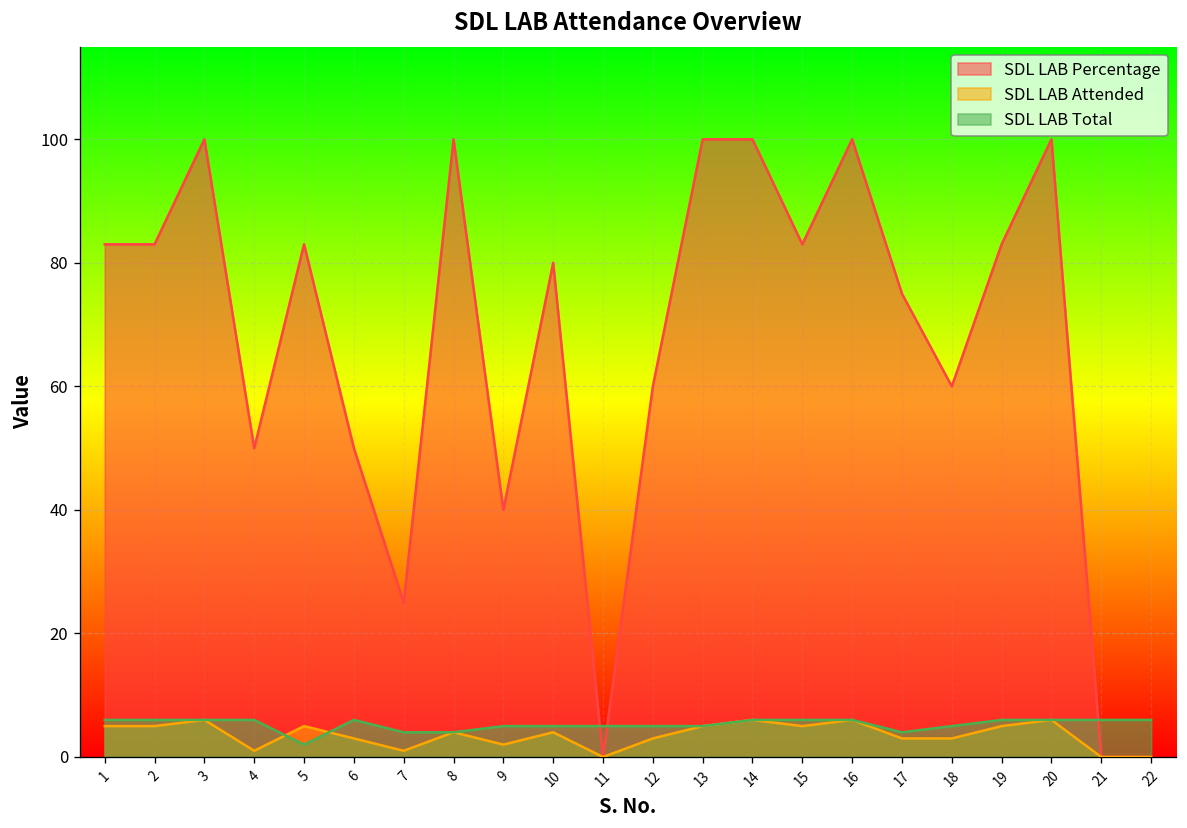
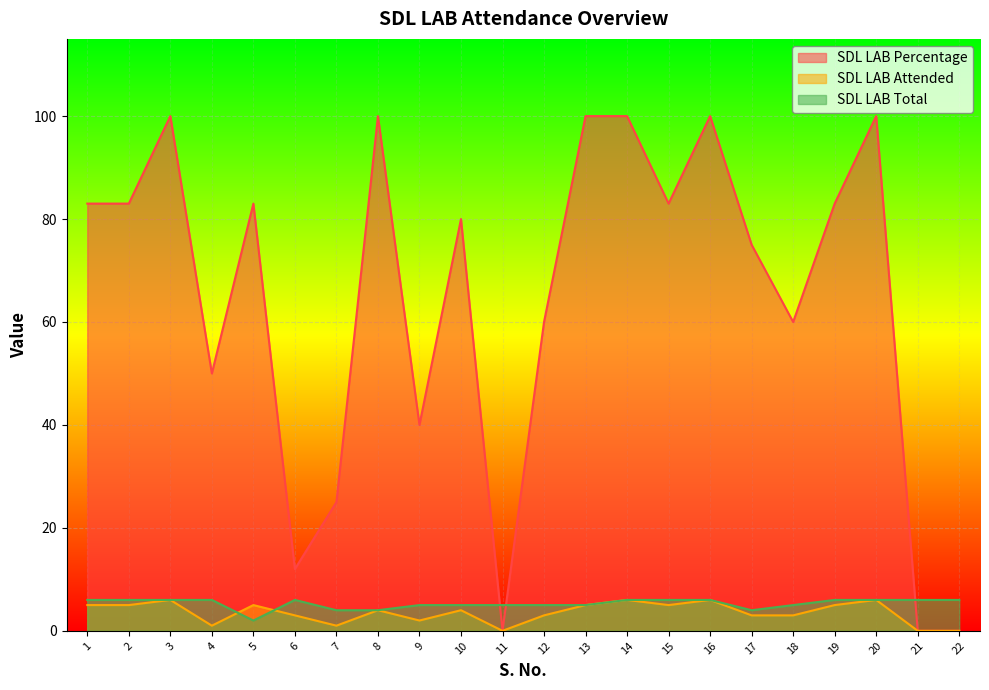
  {
    "SDL LAB Percentage": {
      "1": 83,
      "2": 83,
      "3": 100,
      "4": 50,
      "5": 83,
-     "6": 50,
+     "6": 12,
      "7": 25,
      "8": 100,
      "9": 40,
      "10": 80,
      "12": 60,
      "13": 100,
      "14": 100,
      "15": 83,
      "16": 100,
      "17": 75,
      "18": 60,
      "19": 83,
      "20": 100
    },
    "SDL LAB Attended": {
      "1": 5,
      "2": 5,
      "4": 1,
      "5": 5,
      "6": 3,
      "7": 1,
      "9": 2,
      "10": 4,
      "12": 3,
      "15": 5,
      "17": 3,
      "18": 3,
      "19": 5
    },
    "SDL LAB Total": {
      "1": 6,
      "2": 6,
      "4": 6,
      "5": 2,
      "6": 6,
      "7": 4,
      "9": 5,
      "10": 5,
      "11": 5,
      "12": 5,
      "15": 6,
      "17": 4,
      "18": 5,
      "19": 6,
      "21": 6,
      "22": 6
    }
  }
